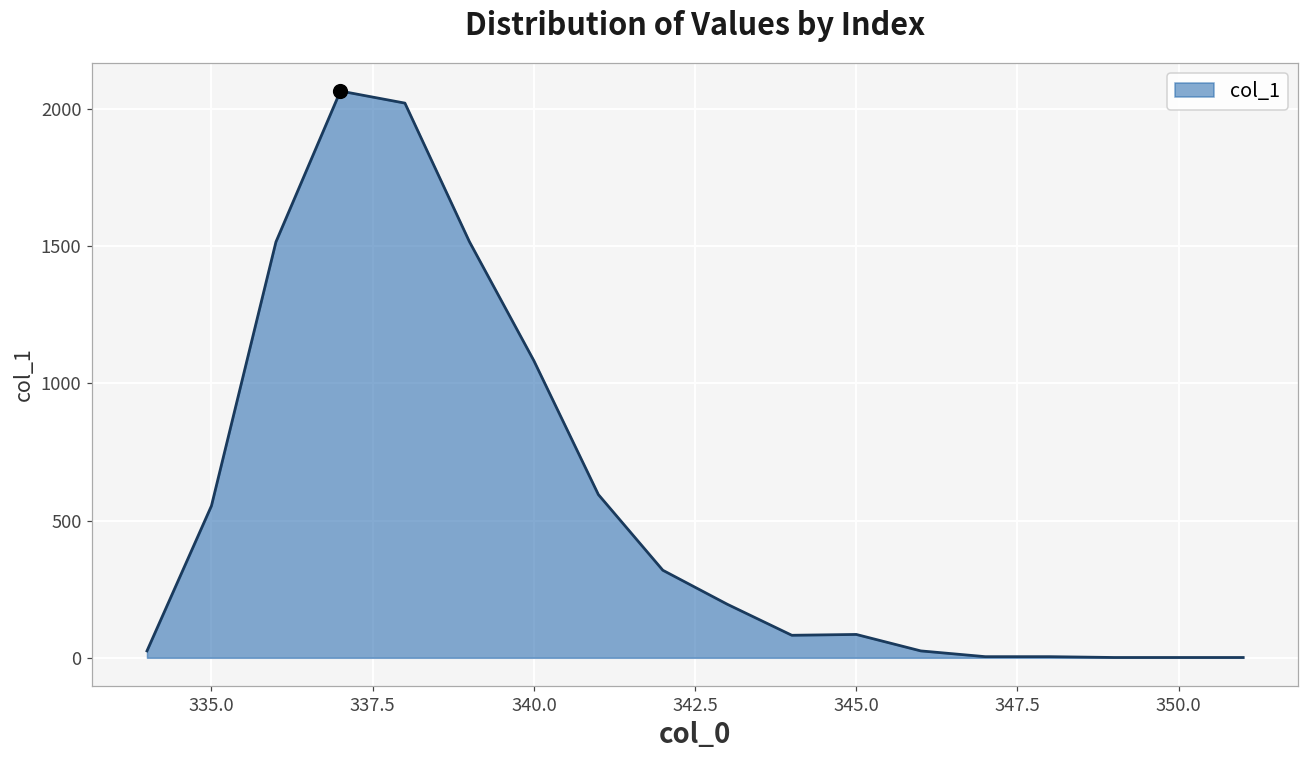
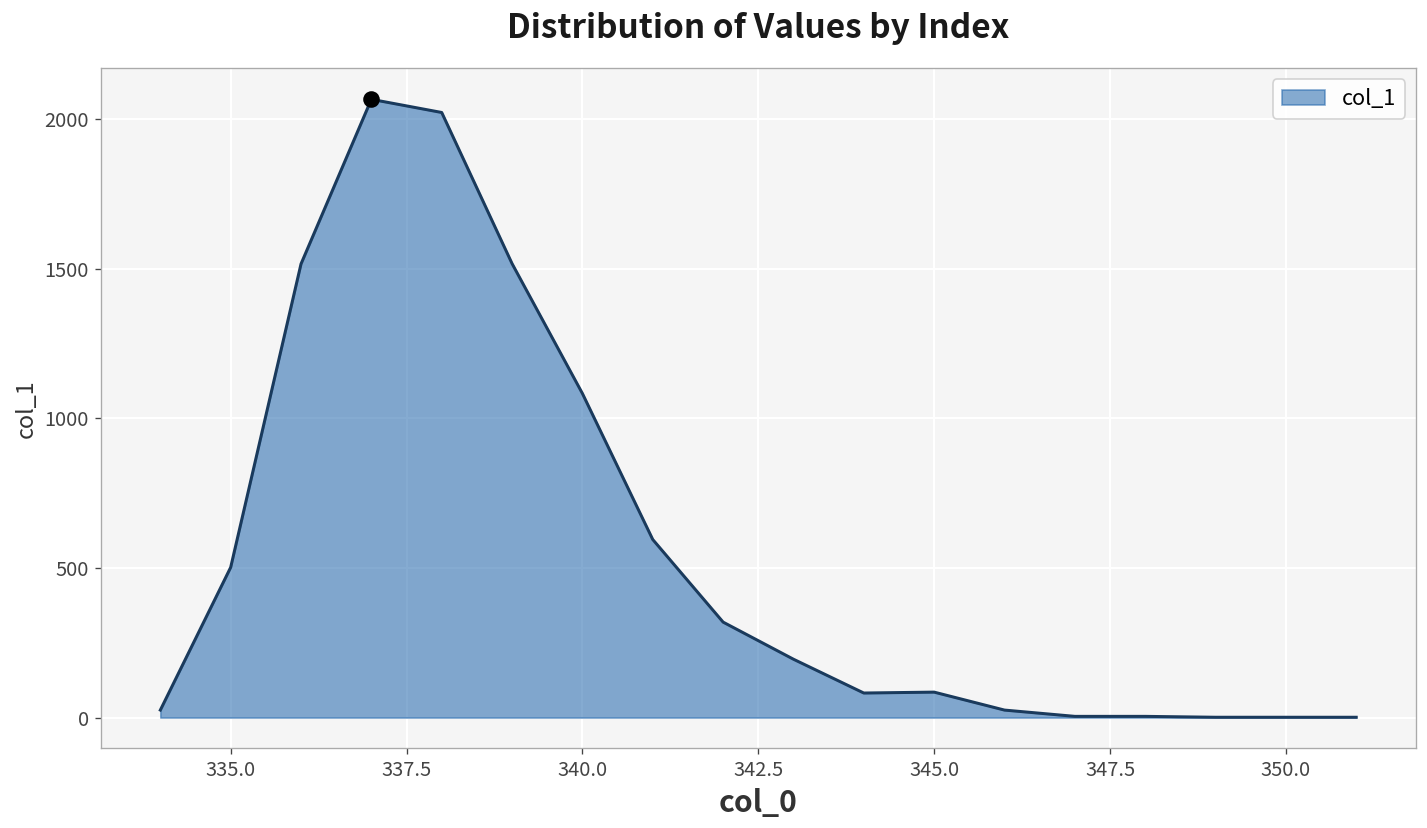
  {
    "col_1": {
-     "335.0": 550,
+     "335.0": 500,
      "340.0": 1080,
      "345.0": 90
    }
  }
